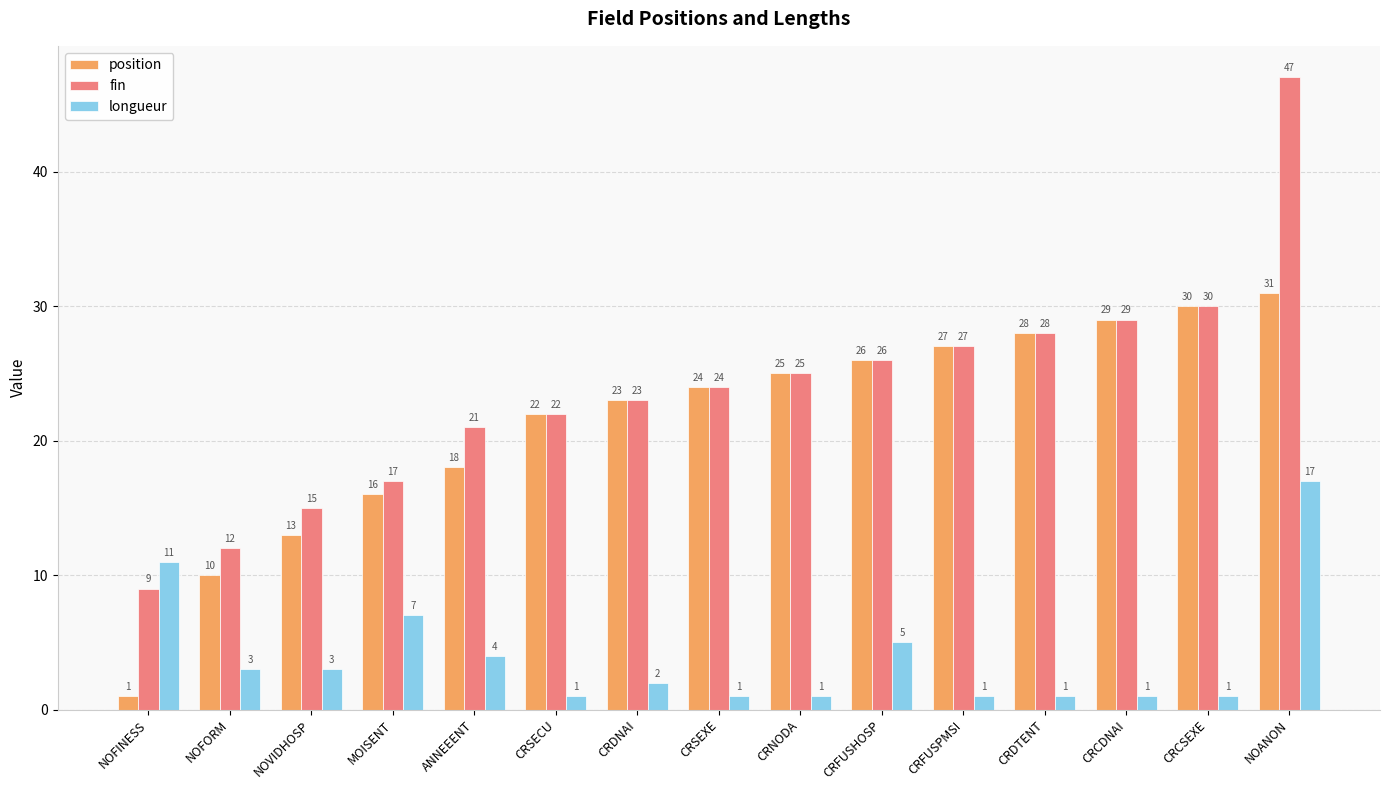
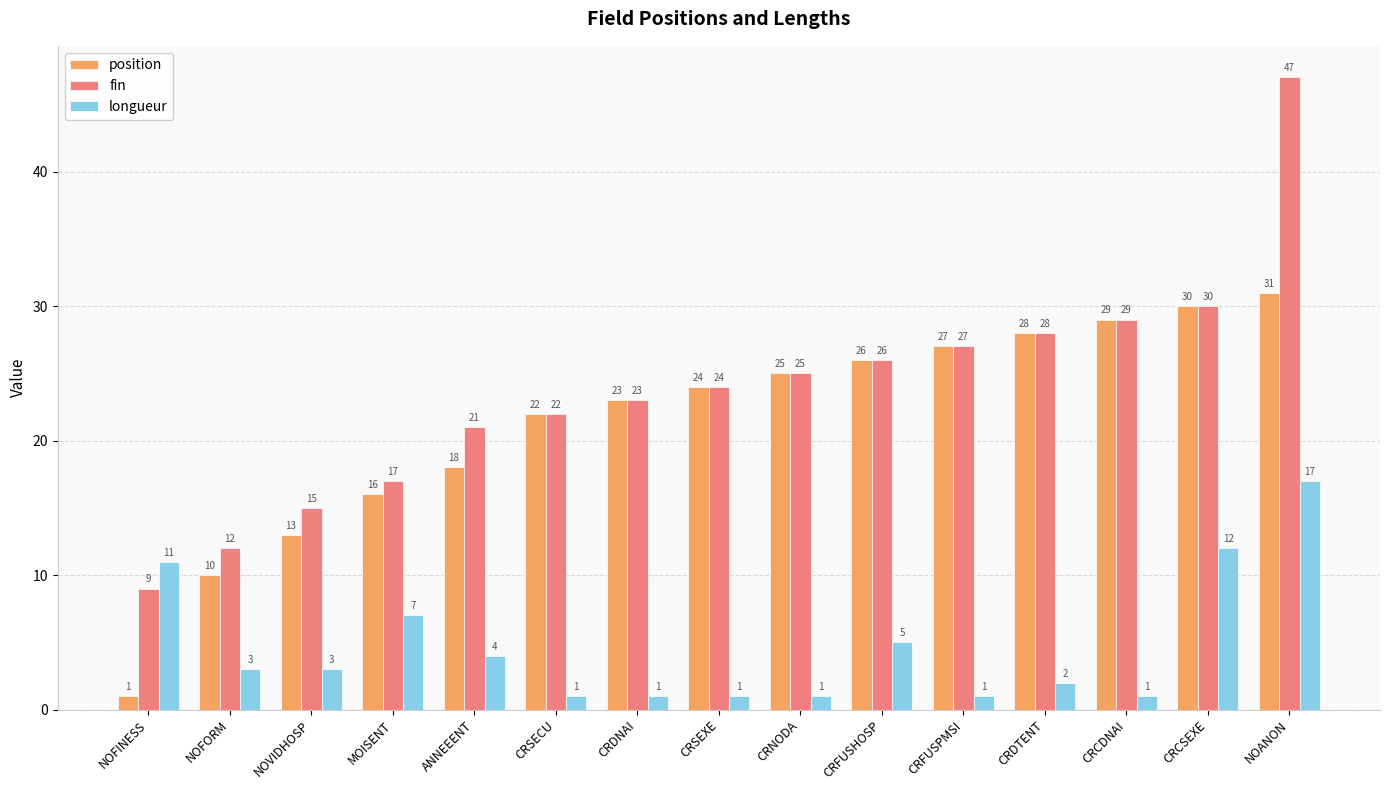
  {
    "longueur": {
      "NOFINESS": 11,
      "NOFORM": 3,
      "NOVIDHOSP": 3,
      "MOISENT": 7,
      "ANNEEENT": 4,
      "CRSECU": 1,
-     "CRDNAI": 2,
+     "CRDNAI": 1,
      "CRSEXE": 1,
      "CRNODA": 1,
      "CRFUSHOSP": 5,
      "CRFUSPMSI": 1,
-     "CRDTENT": 1,
+     "CRDTENT": 2,
      "CRCDNAI": 1,
-     "CRCSEXE": 1,
+     "CRCSEXE": 12,
      "NOANON": 17
    }
  }
